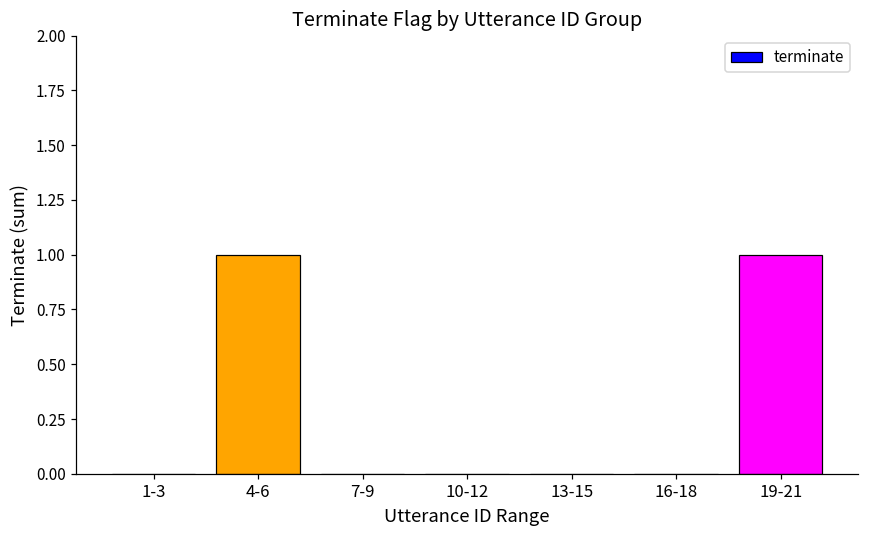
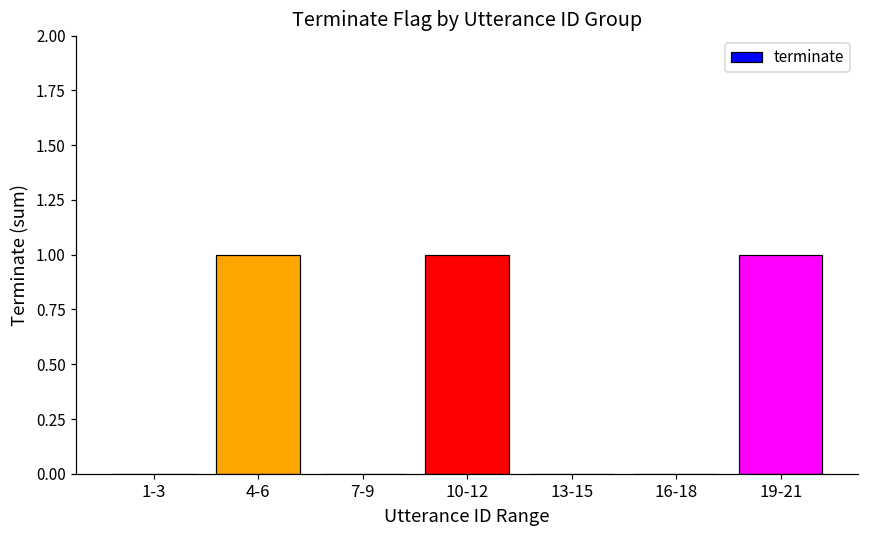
  {
    "1-3": 0,
    "4-6": 1,
    "7-9": 0,
-   "10-12": 0,
+   "10-12": 1,
    "13-15": 0,
    "16-18": 0,
    "19-21": 1
  }
